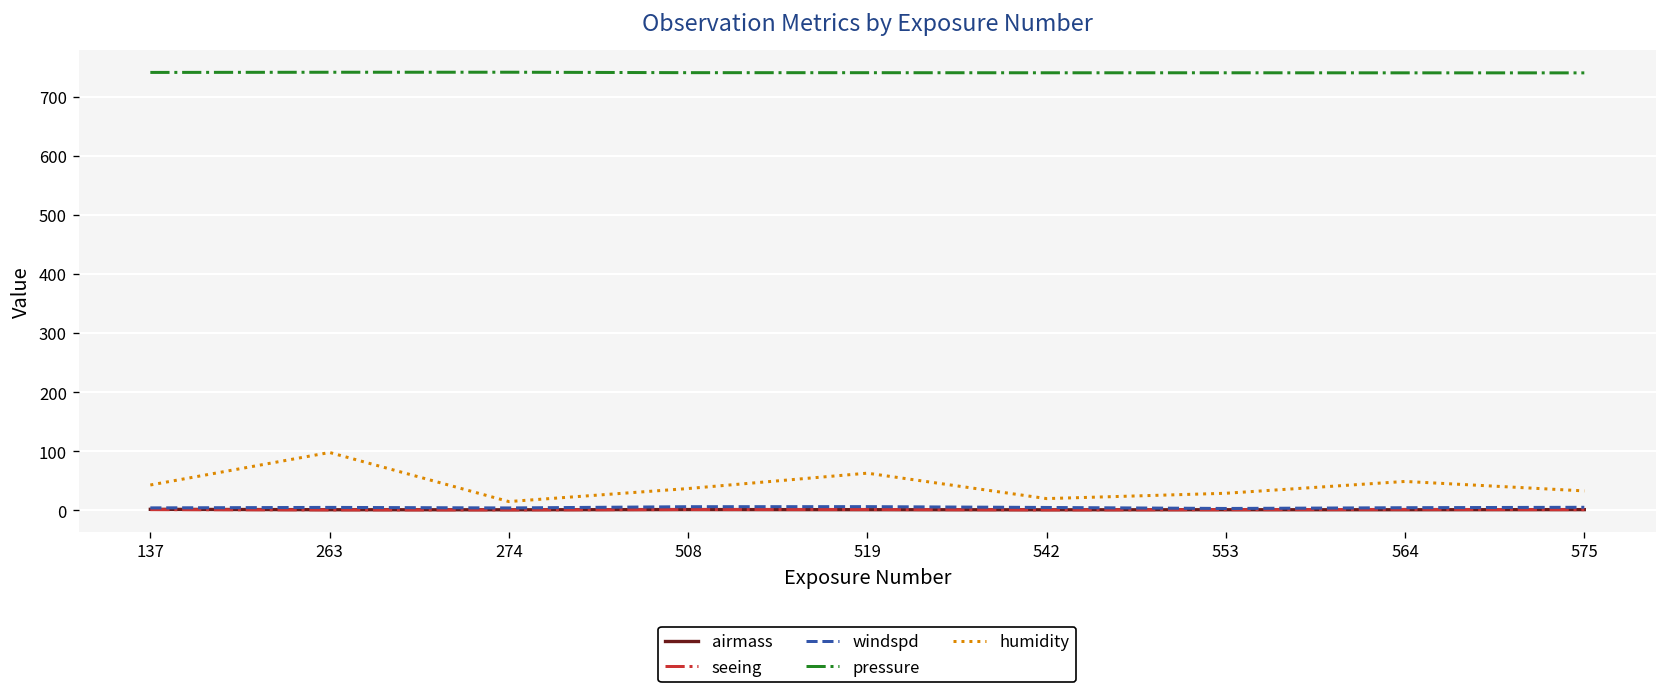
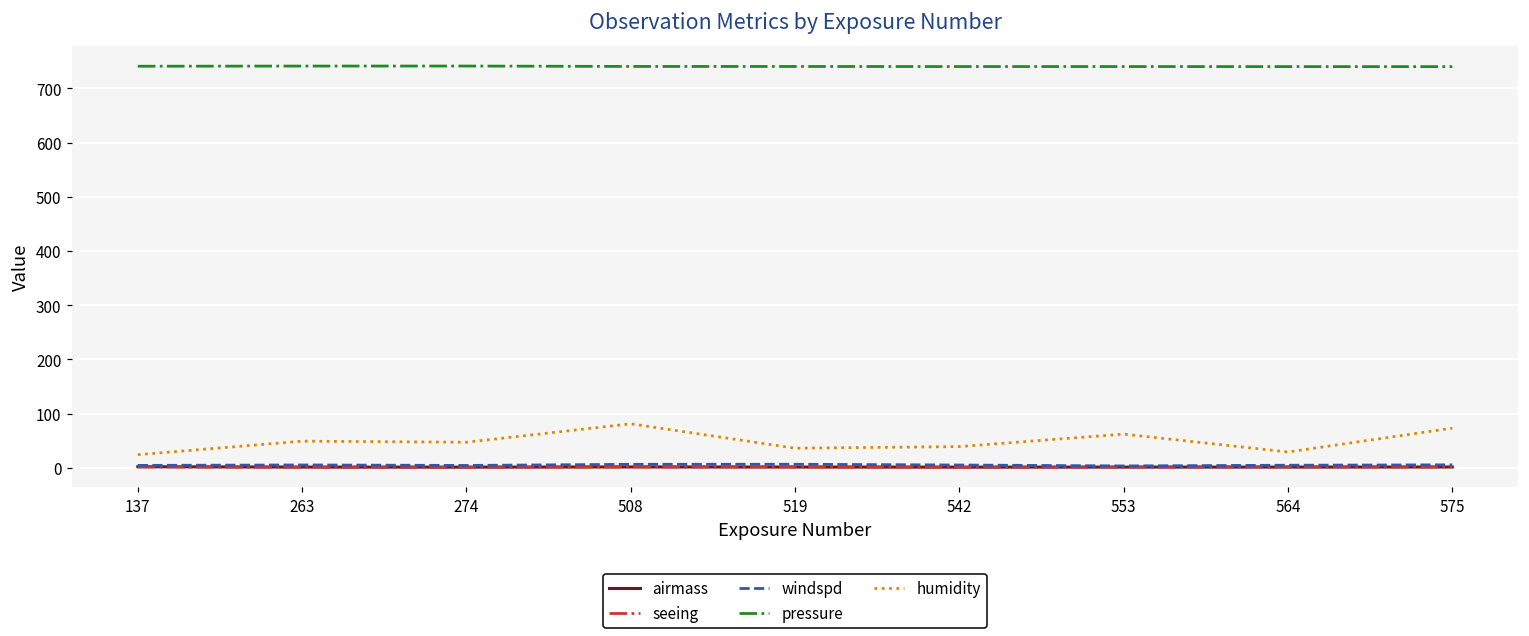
  {
    "pressure": {
      "137": 740,
      "263": 740,
      "274": 740,
      "508": 740,
      "519": 740,
      "542": 740,
      "553": 740,
      "564": 740,
      "575": 740
    },
    "humidity": {
-     "137": 40,
-     "263": 100,
-     "274": 20,
-     "508": 40,
-     "519": 60,
-     "542": 20,
-     "553": 30,
-     "564": 50,
-     "575": 30
+     "137": 20,
+     "263": 50,
+     "274": 50,
+     "508": 80,
+     "519": 40,
+     "542": 40,
+     "553": 60,
+     "564": 30,
+     "575": 70
    }
  }
